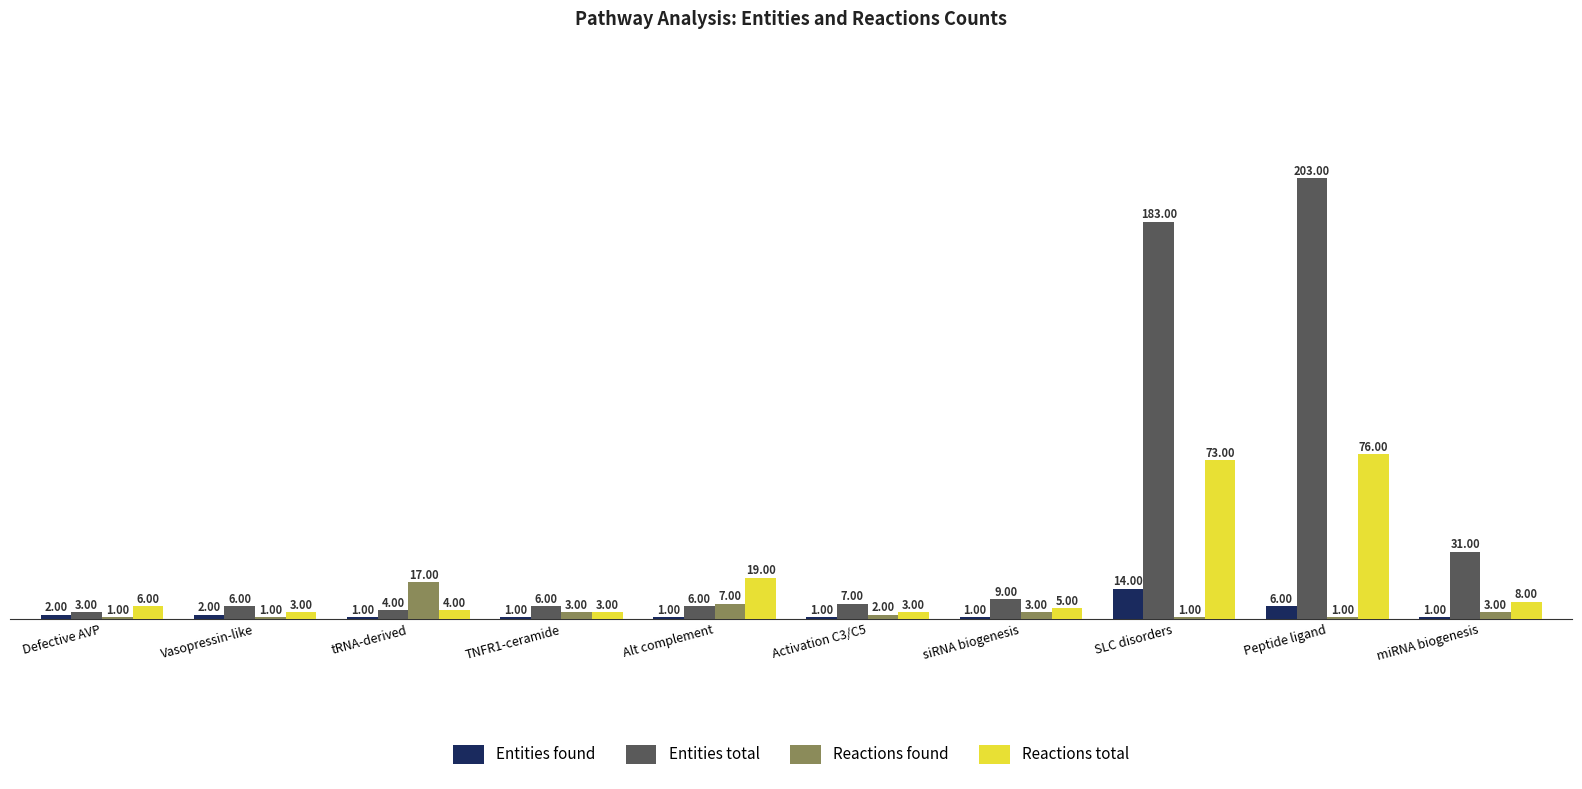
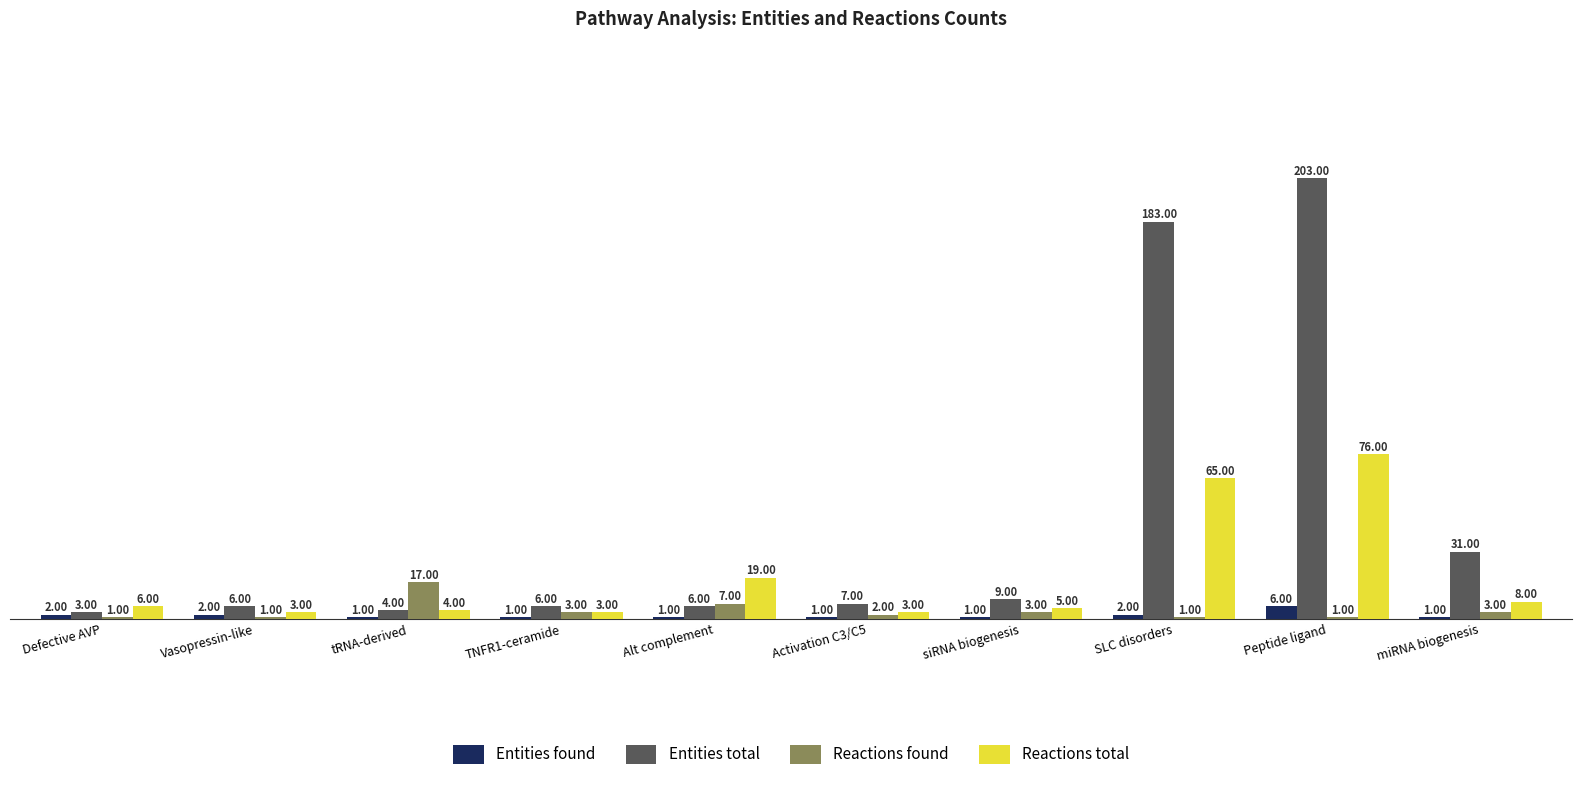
  {
    "Entities found": {
      "Defective AVP": 2.00,
      "Vasopressin-like": 2.00,
      "tRNA-derived": 1.00,
      "TNFR1-ceramide": 1.00,
      "Alt complement": 1.00,
      "Activation C3/C5": 1.00,
      "siRNA biogenesis": 1.00,
-     "SLC disorders": 14.00,
+     "SLC disorders": 2.00,
      "Peptide ligand": 6.00,
      "miRNA biogenesis": 1.00
    },
    "Entities total": {
      "Defective AVP": 3.00,
      "Vasopressin-like": 6.00,
      "tRNA-derived": 4.00,
      "TNFR1-ceramide": 6.00,
      "Alt complement": 6.00,
      "Activation C3/C5": 7.00,
      "siRNA biogenesis": 9.00,
      "SLC disorders": 183.00,
      "Peptide ligand": 203.00,
      "miRNA biogenesis": 31.00
    },
    "Reactions found": {
      "Defective AVP": 1.00,
      "Vasopressin-like": 1.00,
      "tRNA-derived": 17.00,
      "TNFR1-ceramide": 3.00,
      "Alt complement": 7.00,
      "Activation C3/C5": 2.00,
      "siRNA biogenesis": 3.00,
      "SLC disorders": 1.00,
      "Peptide ligand": 1.00,
      "miRNA biogenesis": 3.00
    },
    "Reactions total": {
      "Defective AVP": 6.00,
      "Vasopressin-like": 3.00,
      "tRNA-derived": 4.00,
      "TNFR1-ceramide": 3.00,
      "Alt complement": 19.00,
      "Activation C3/C5": 3.00,
      "siRNA biogenesis": 5.00,
-     "SLC disorders": 73.00,
+     "SLC disorders": 65.00,
      "Peptide ligand": 76.00,
      "miRNA biogenesis": 8.00
    }
  }
